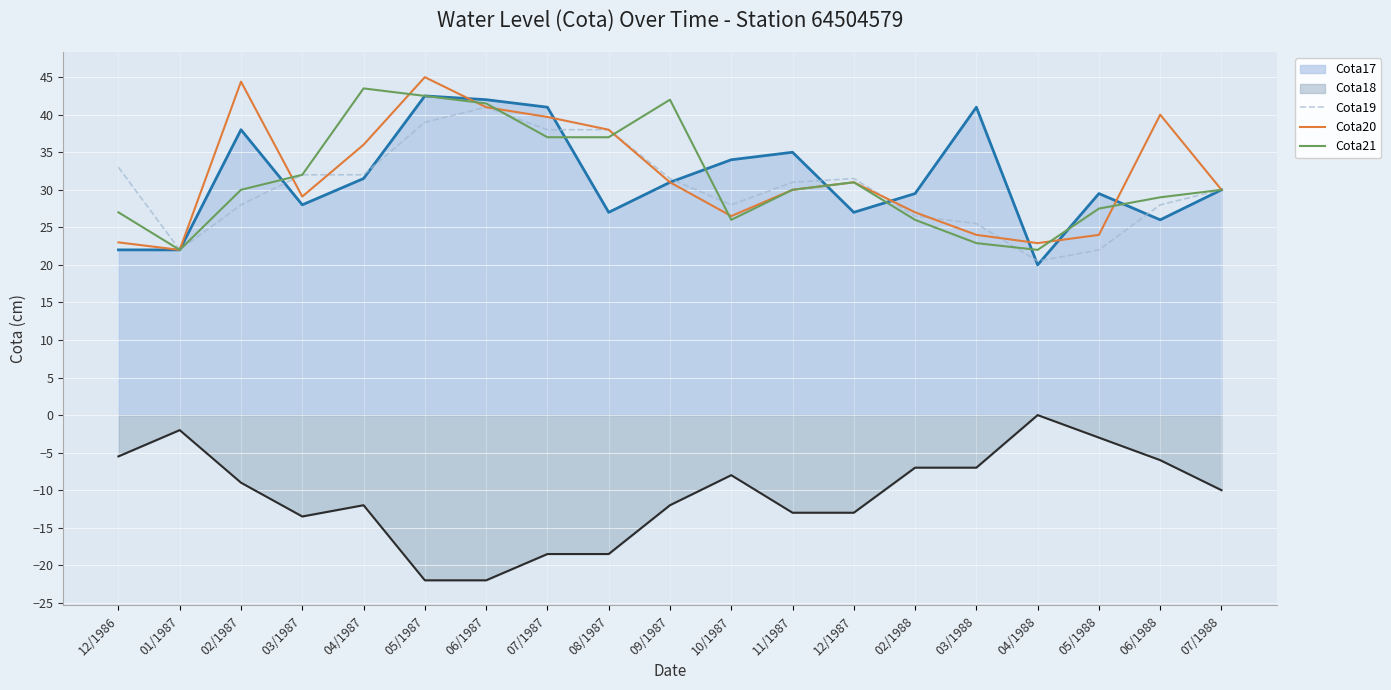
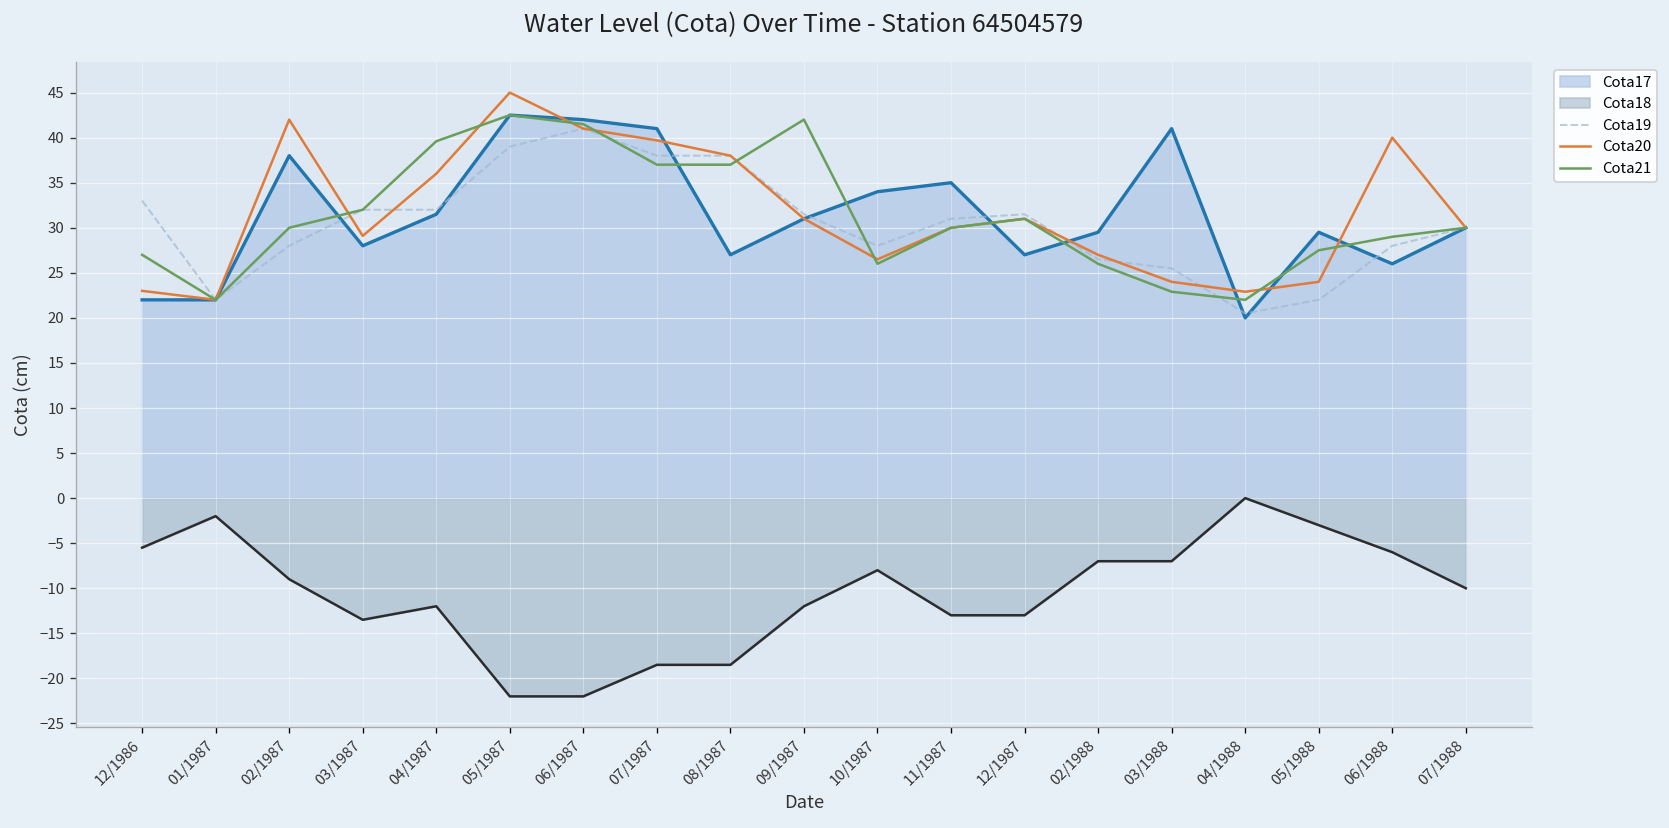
  {
    "Cota20": {
      "12/1986": 23,
-     "02/1987": 44,
+     "02/1987": 42,
      "03/1987": 29,
      "04/1987": 36,
      "05/1987": 45,
      "07/1987": 40,
      "10/1987": 27,
      "02/1988": 27,
      "03/1988": 24,
      "04/1988": 23,
      "05/1988": 24,
      "06/1988": 40
    },
    "Cota21": {
      "12/1986": 27,
      "02/1987": 30,
-     "04/1987": 44,
+     "04/1987": 40,
      "06/1987": 42,
      "07/1987": 37,
      "08/1987": 37,
      "09/1987": 42,
      "10/1987": 26,
      "02/1988": 26,
      "03/1988": 23,
      "04/1988": 22,
      "05/1988": 28,
      "06/1988": 29
    }
  }
